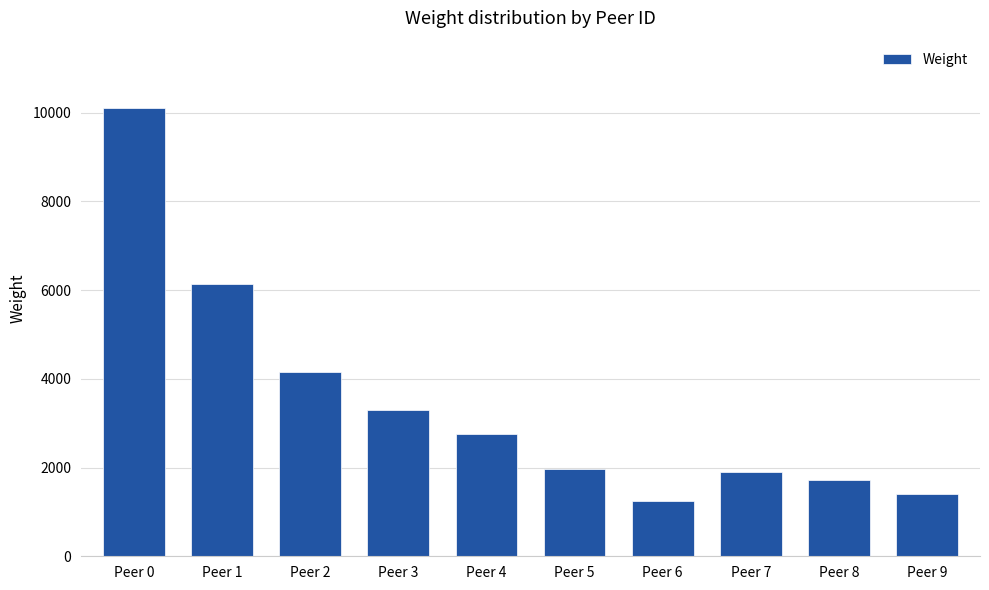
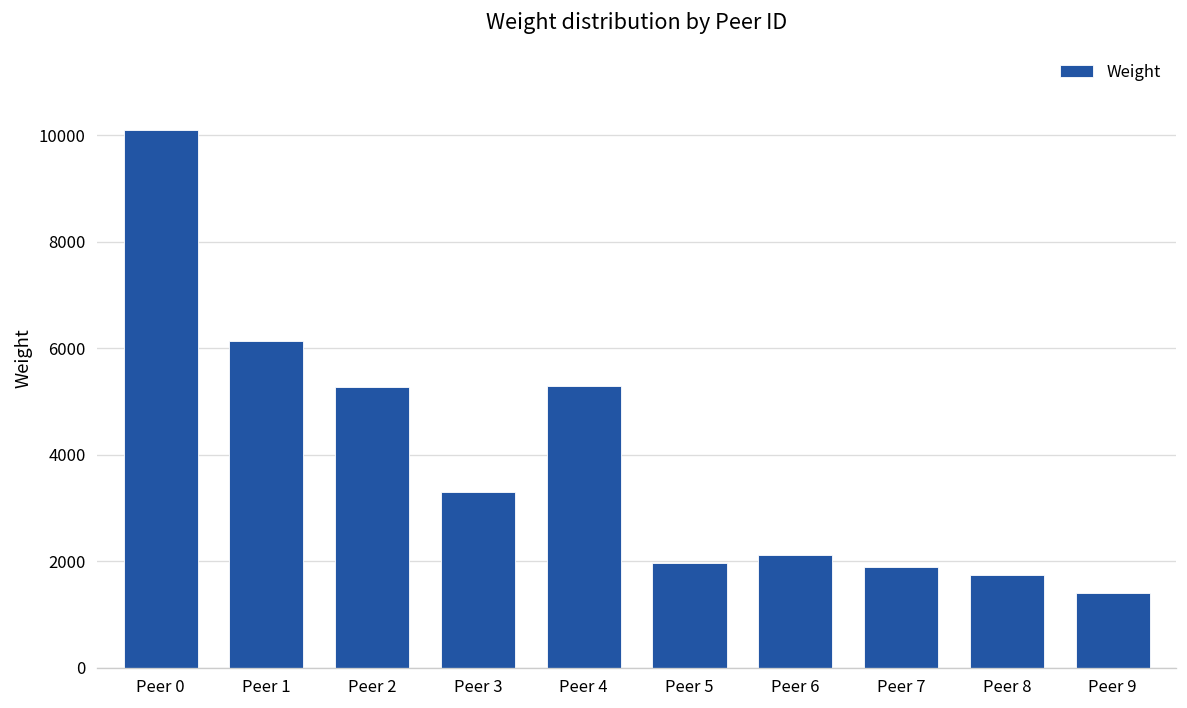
  {
    "Peer 0": 10100,
    "Peer 1": 6100,
-   "Peer 2": 4200,
+   "Peer 2": 5300,
    "Peer 3": 3300,
-   "Peer 4": 2800,
+   "Peer 4": 5300,
    "Peer 5": 2000,
-   "Peer 6": 1300,
+   "Peer 6": 2100,
    "Peer 7": 1900,
    "Peer 8": 1700,
    "Peer 9": 1400
  }
